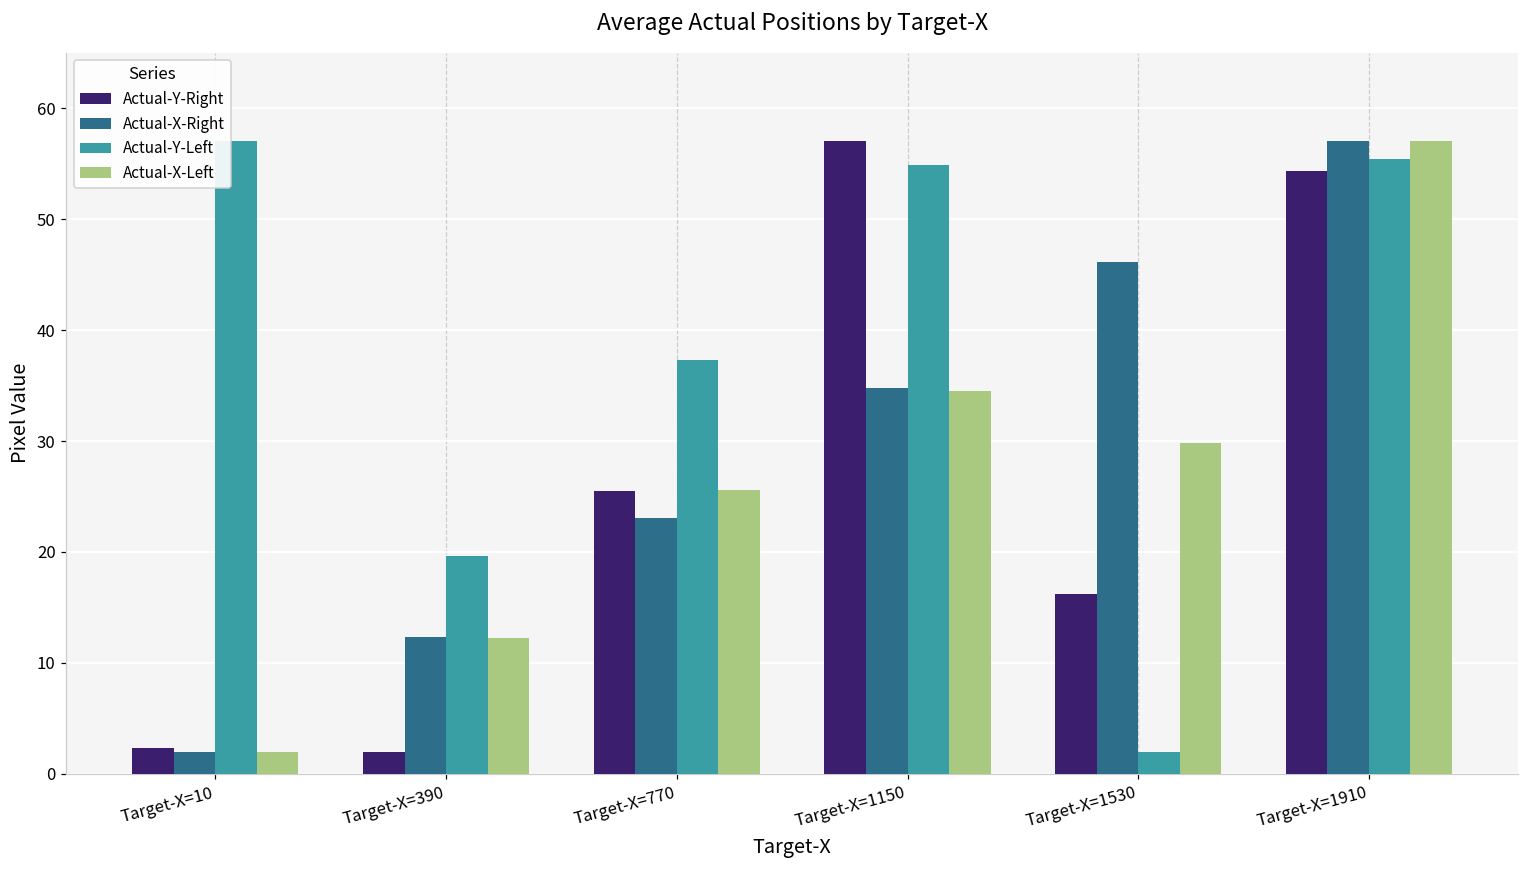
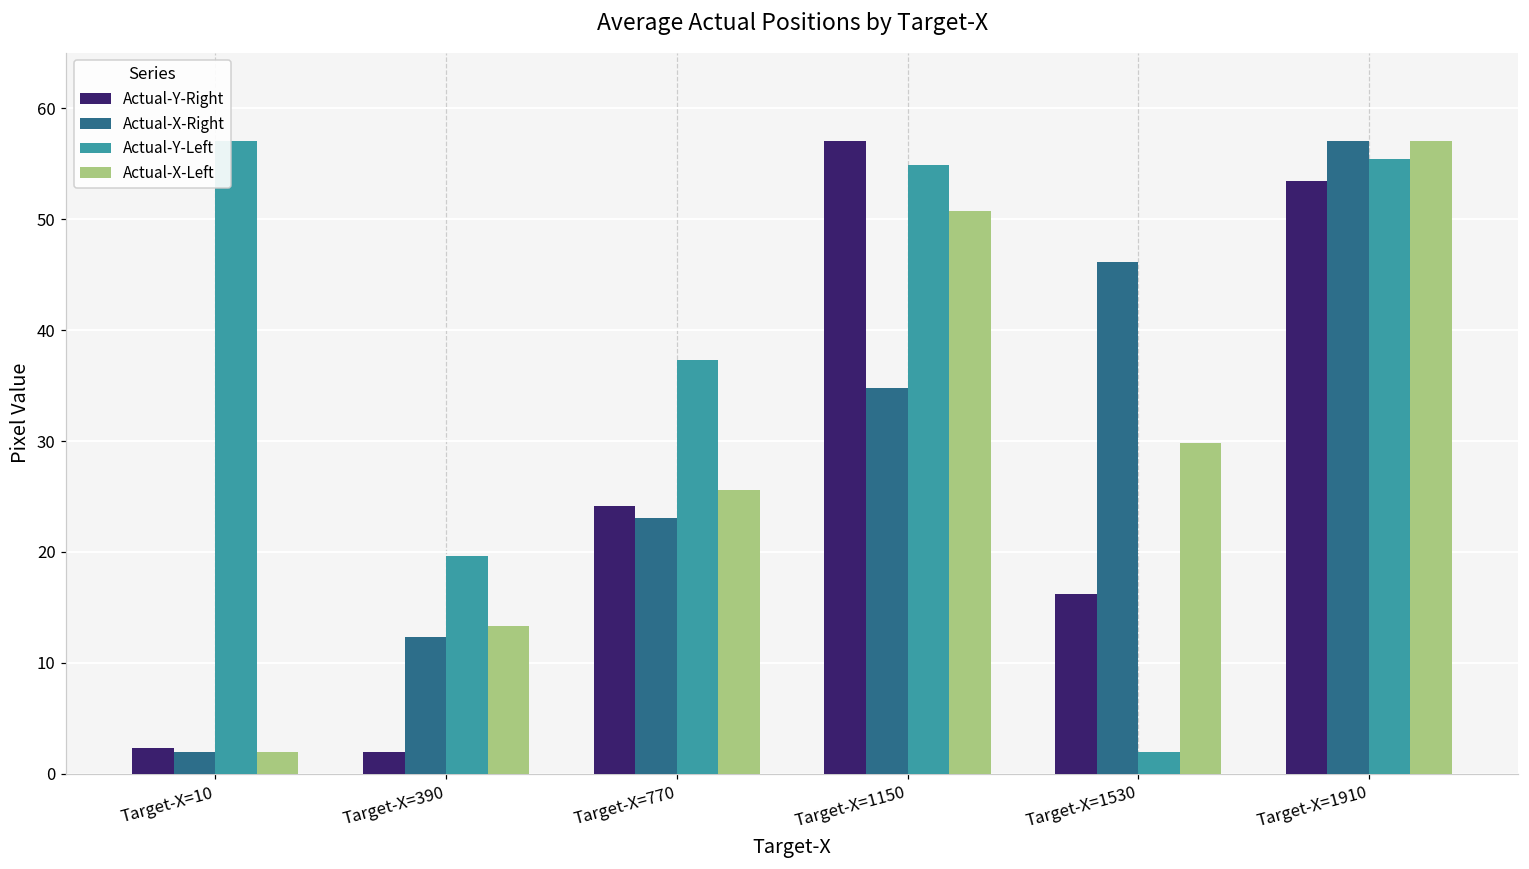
  {
    "Actual-Y-Right": {
      "Target-X=10": 2.4,
      "Target-X=390": 2.0,
-     "Target-X=770": 25.5,
+     "Target-X=770": 24.1,
      "Target-X=1150": 57.0,
      "Target-X=1530": 16.2,
-     "Target-X=1910": 54.3
+     "Target-X=1910": 53.5
    },
    "Actual-X-Left": {
      "Target-X=10": 2.0,
-     "Target-X=390": 12.2,
+     "Target-X=390": 13.3,
      "Target-X=770": 25.6,
-     "Target-X=1150": 34.5,
+     "Target-X=1150": 50.7,
      "Target-X=1530": 29.8,
      "Target-X=1910": 57.0
    }
  }
